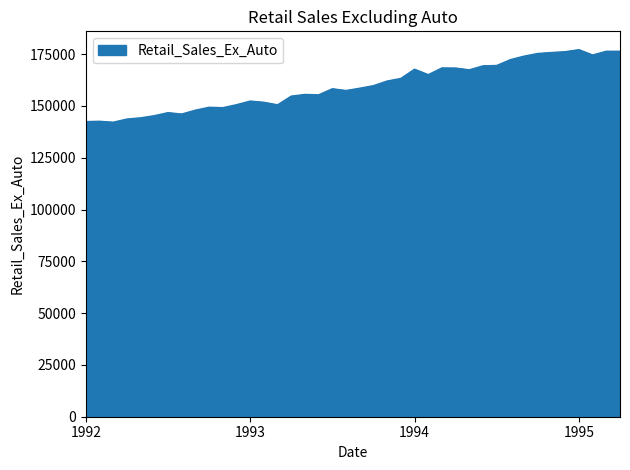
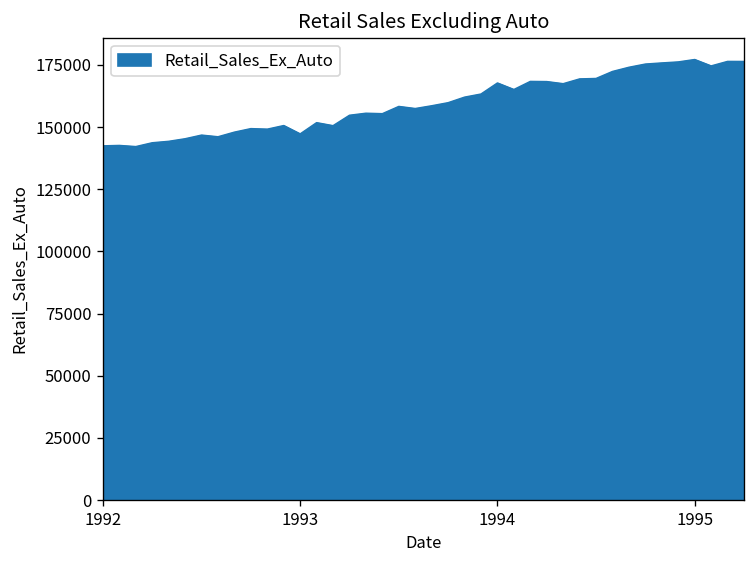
  {
    "1992": 142000,
-   "1993": 152000,
+   "1993": 147000,
    "1994": 168000,
    "1995": 177000
  }
